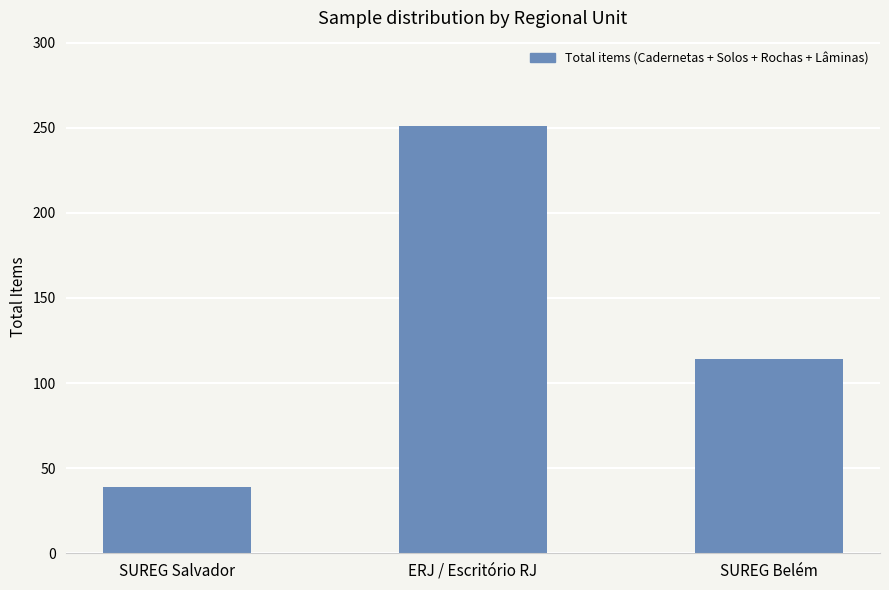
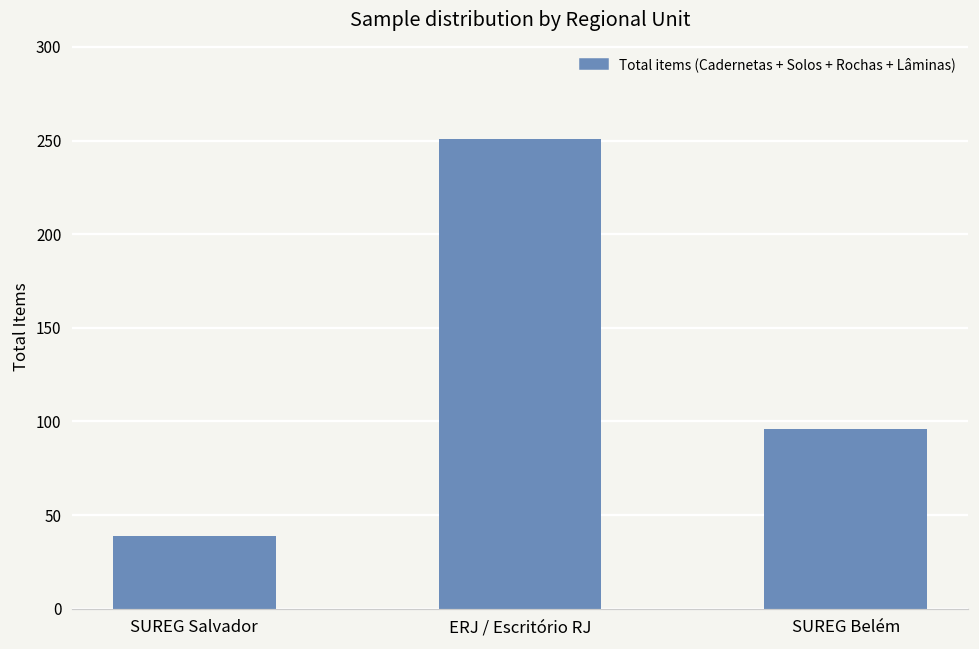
  {
    "SUREG Salvador": 39,
    "ERJ / Escritório RJ": 251,
-   "SUREG Belém": 114
+   "SUREG Belém": 96
  }
